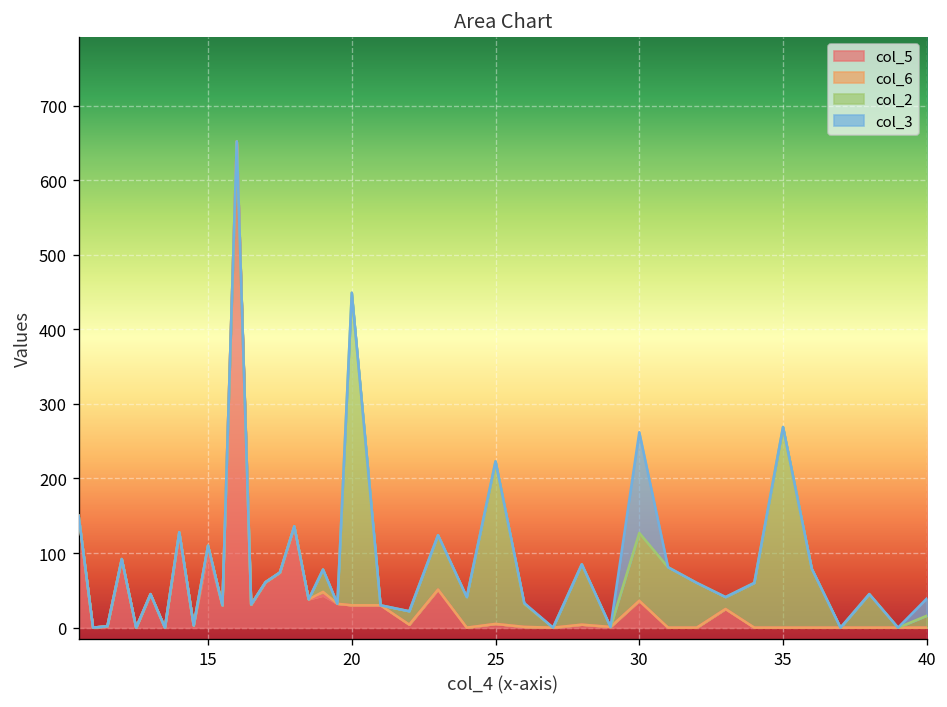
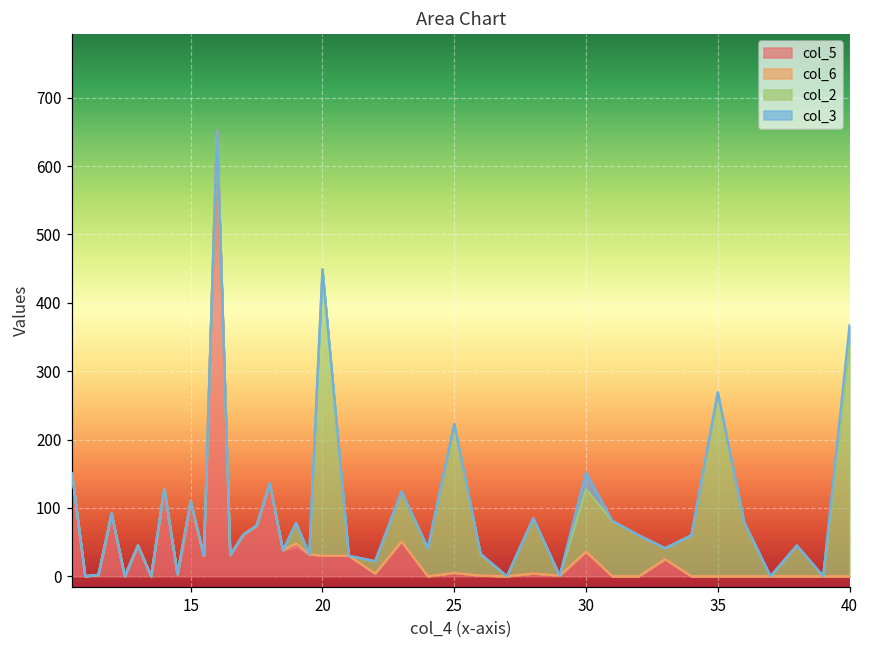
  {
    "col_2": {
      "30": 90,
-     "40": 20
+     "40": 340
    },
    "col_3": {
-     "30": 140,
+     "30": 30,
      "40": 20
    }
  }
